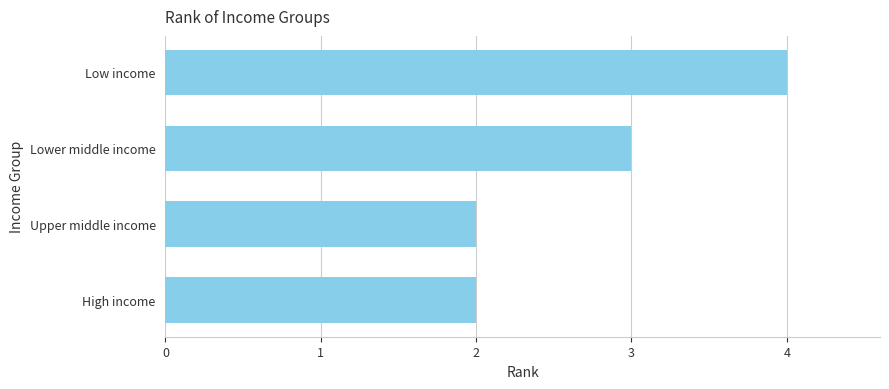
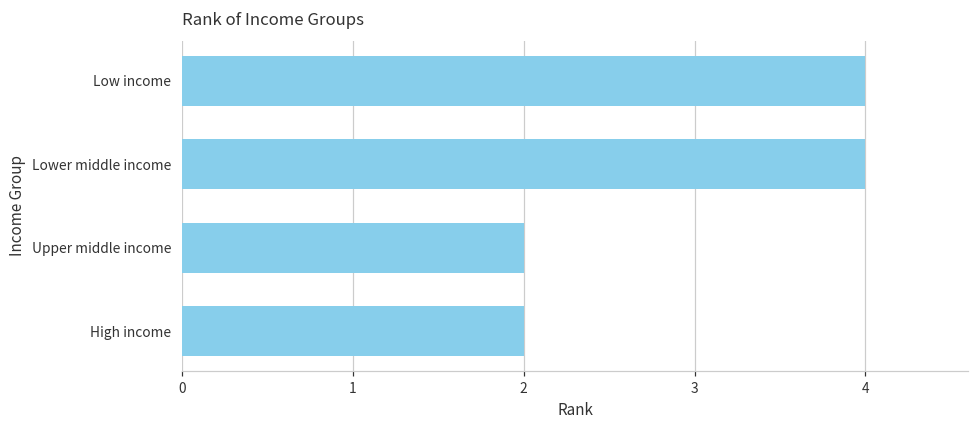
  {
    "Low income": 4,
-   "Lower middle income": 3,
+   "Lower middle income": 4,
    "Upper middle income": 2,
    "High income": 2
  }
